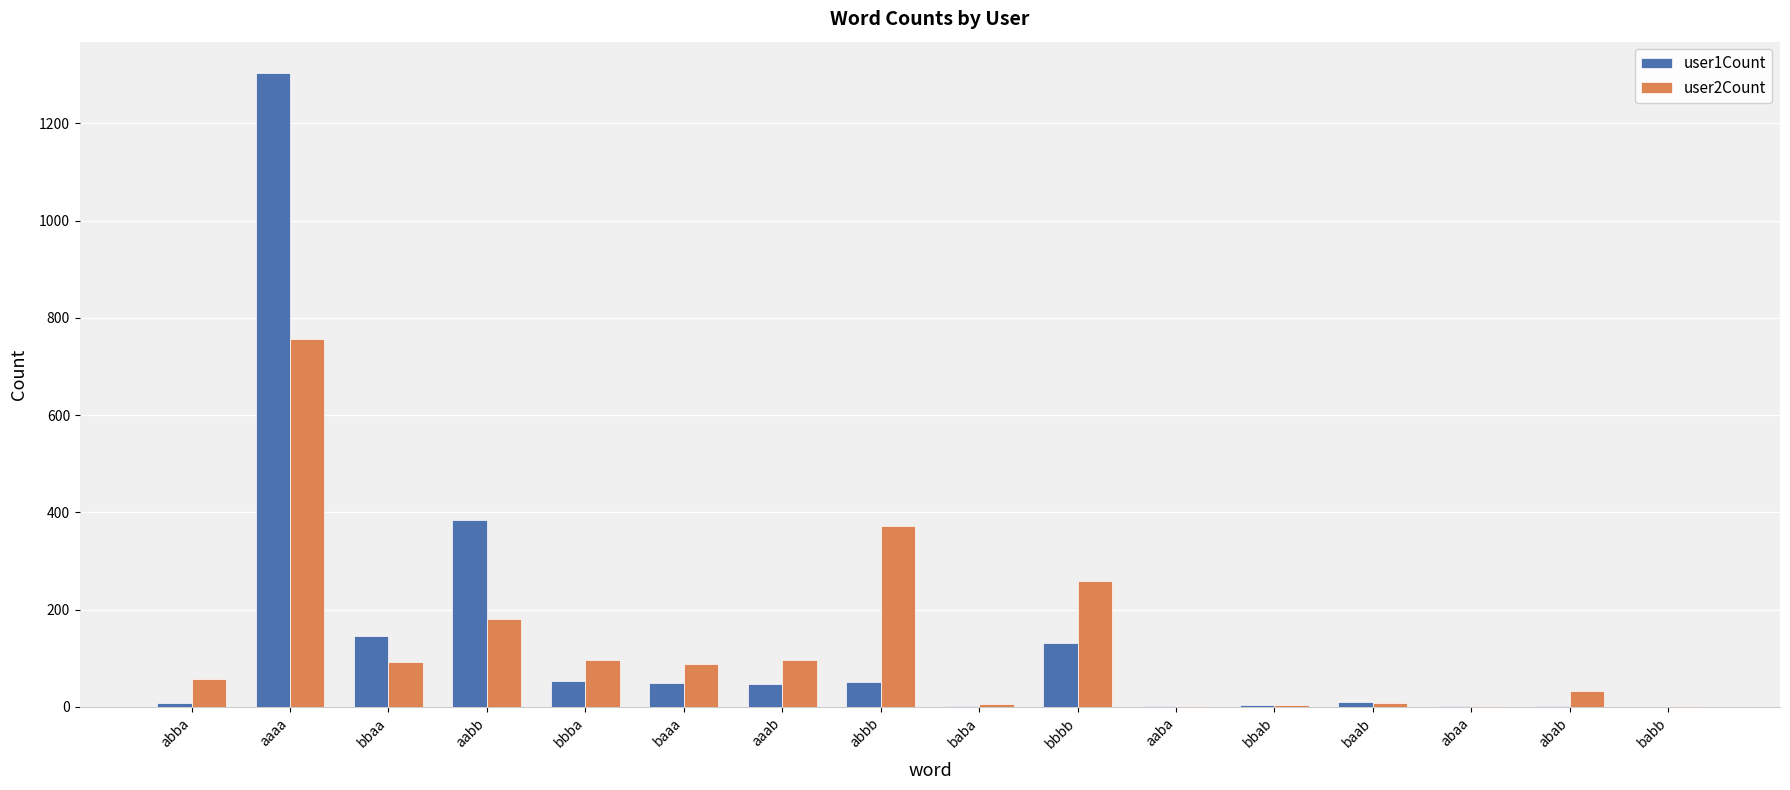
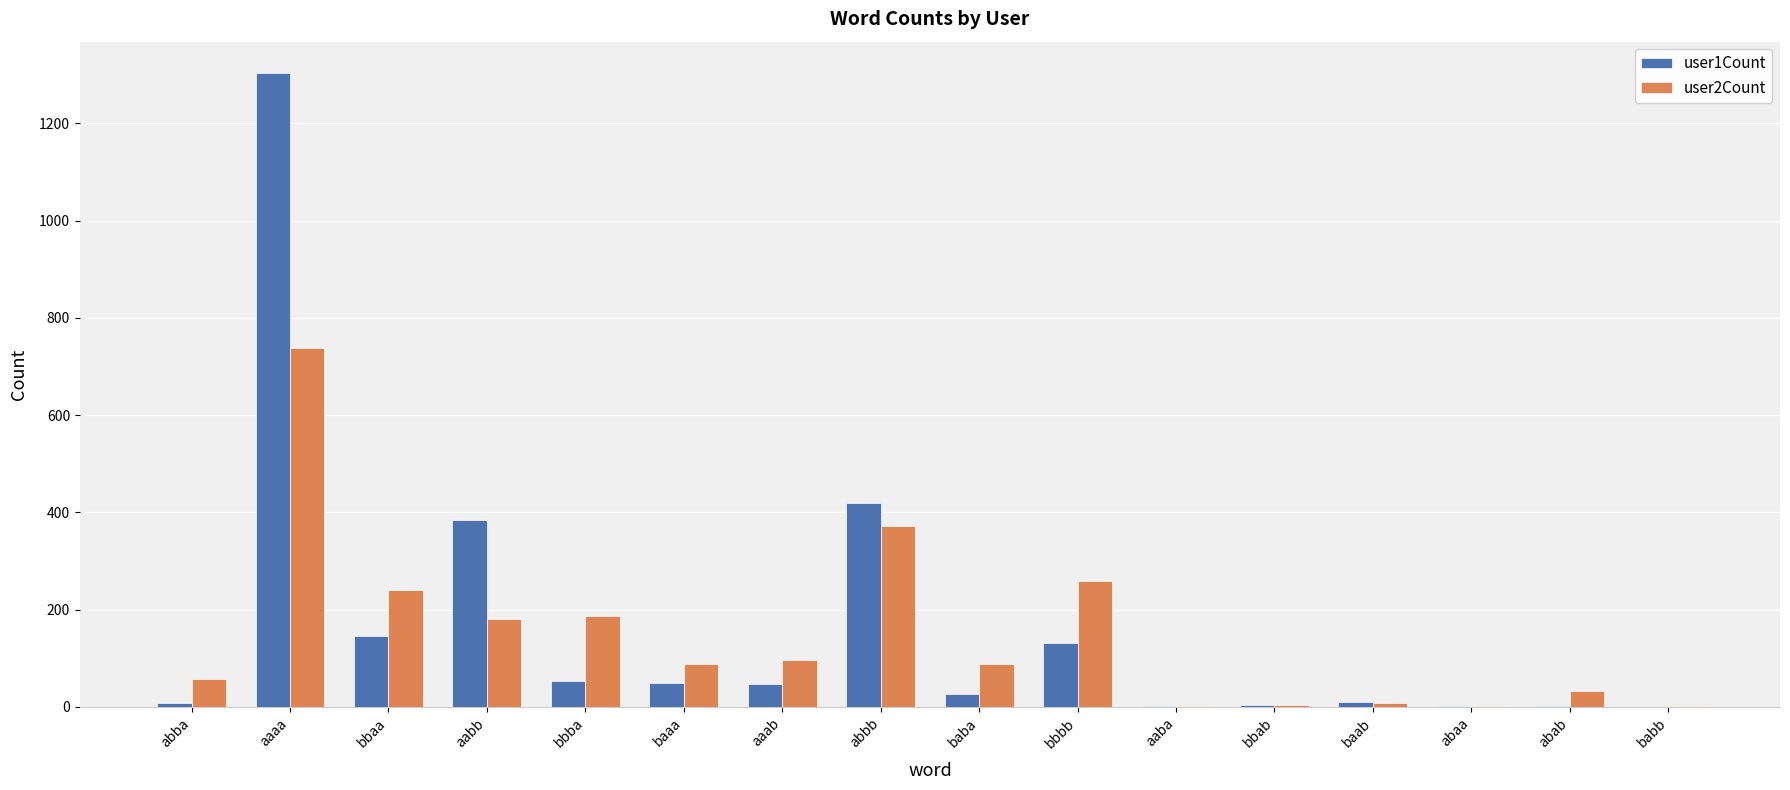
  {
    "user1Count": {
      "abba": 10,
      "aaaa": 1300,
      "bbaa": 150,
      "aabb": 390,
      "bbba": 50,
      "baaa": 50,
      "aaab": 50,
-     "abbb": 50,
-     "baba": 0,
+     "abbb": 420,
+     "baba": 30,
      "bbbb": 130,
      "baab": 10,
      "babb": 0
    },
    "user2Count": {
      "abba": 60,
-     "aaaa": 760,
-     "bbaa": 90,
+     "aaaa": 740,
+     "bbaa": 240,
      "aabb": 180,
-     "bbba": 100,
+     "bbba": 190,
      "baaa": 90,
      "aaab": 100,
      "abbb": 370,
-     "baba": 10,
+     "baba": 90,
      "bbbb": 260,
      "baab": 10,
      "abab": 30
    }
  }
